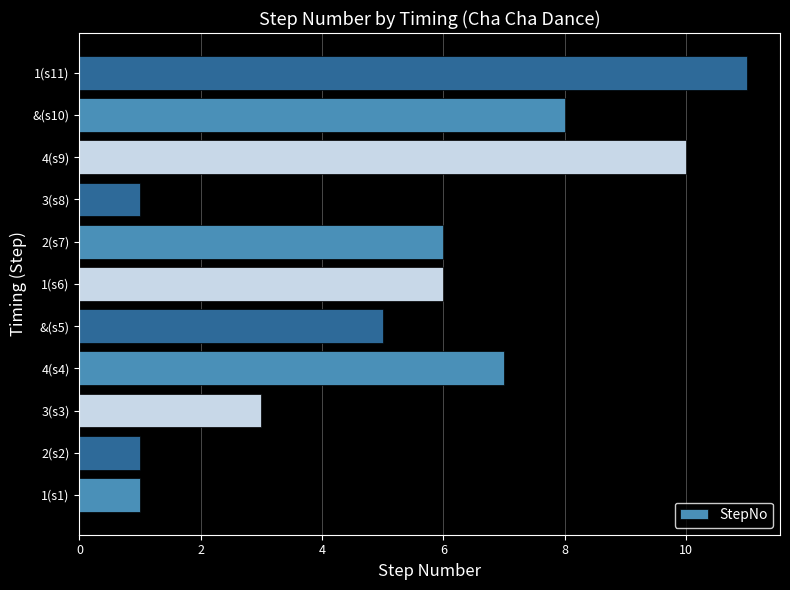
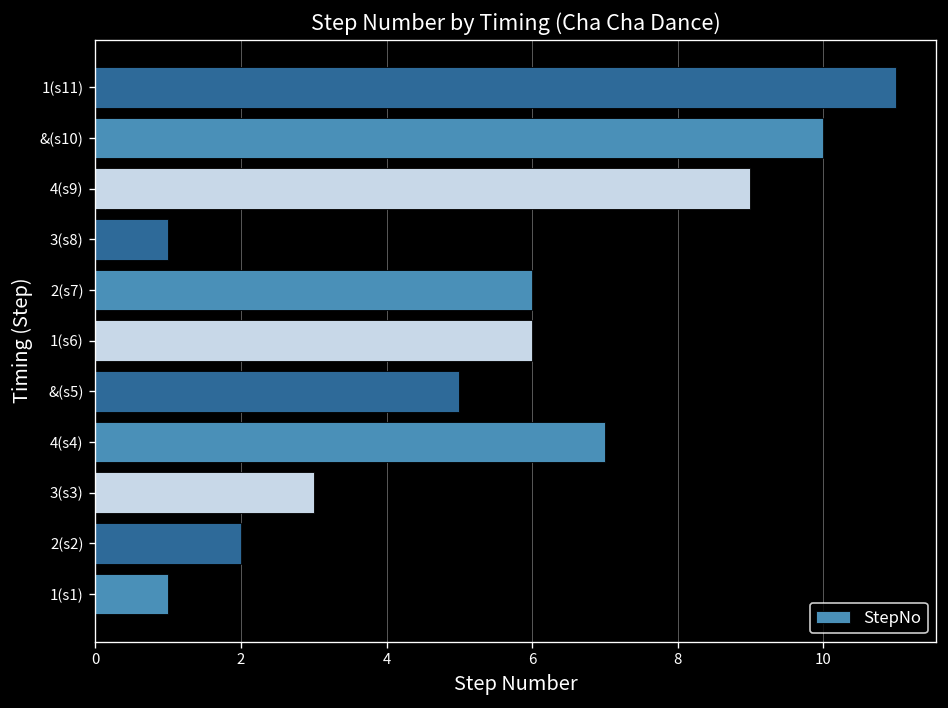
  {
    "1(s11)": 11,
-   "&(s10)": 8,
-   "4(s9)": 10,
+   "&(s10)": 10,
+   "4(s9)": 9,
    "3(s8)": 1,
    "2(s7)": 6,
    "1(s6)": 6,
    "&(s5)": 5,
    "4(s4)": 7,
    "3(s3)": 3,
-   "2(s2)": 1,
+   "2(s2)": 2,
    "1(s1)": 1
  }
